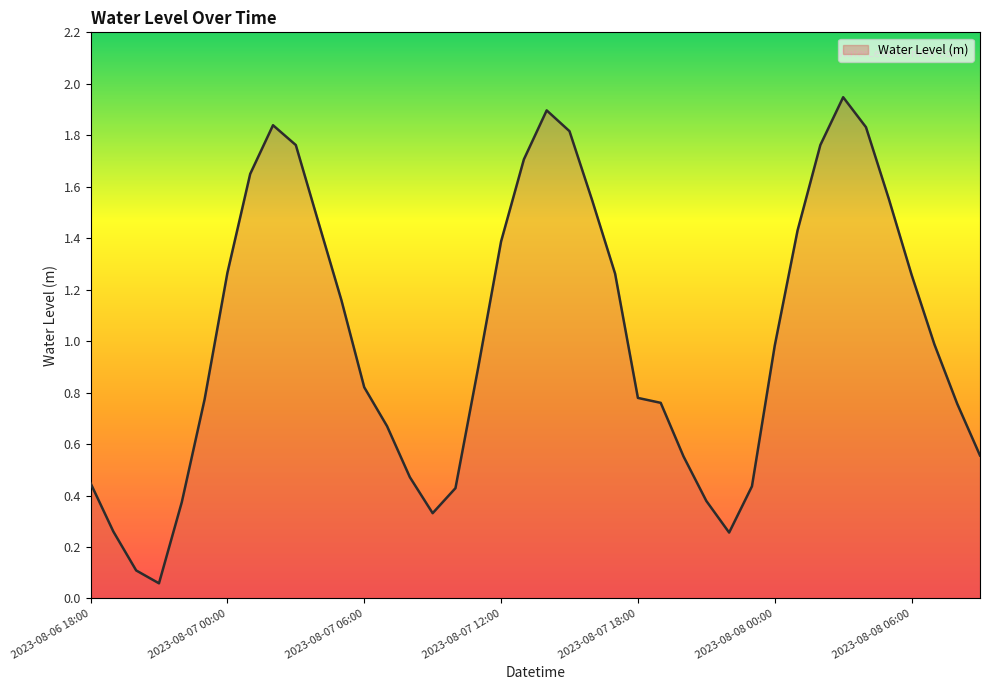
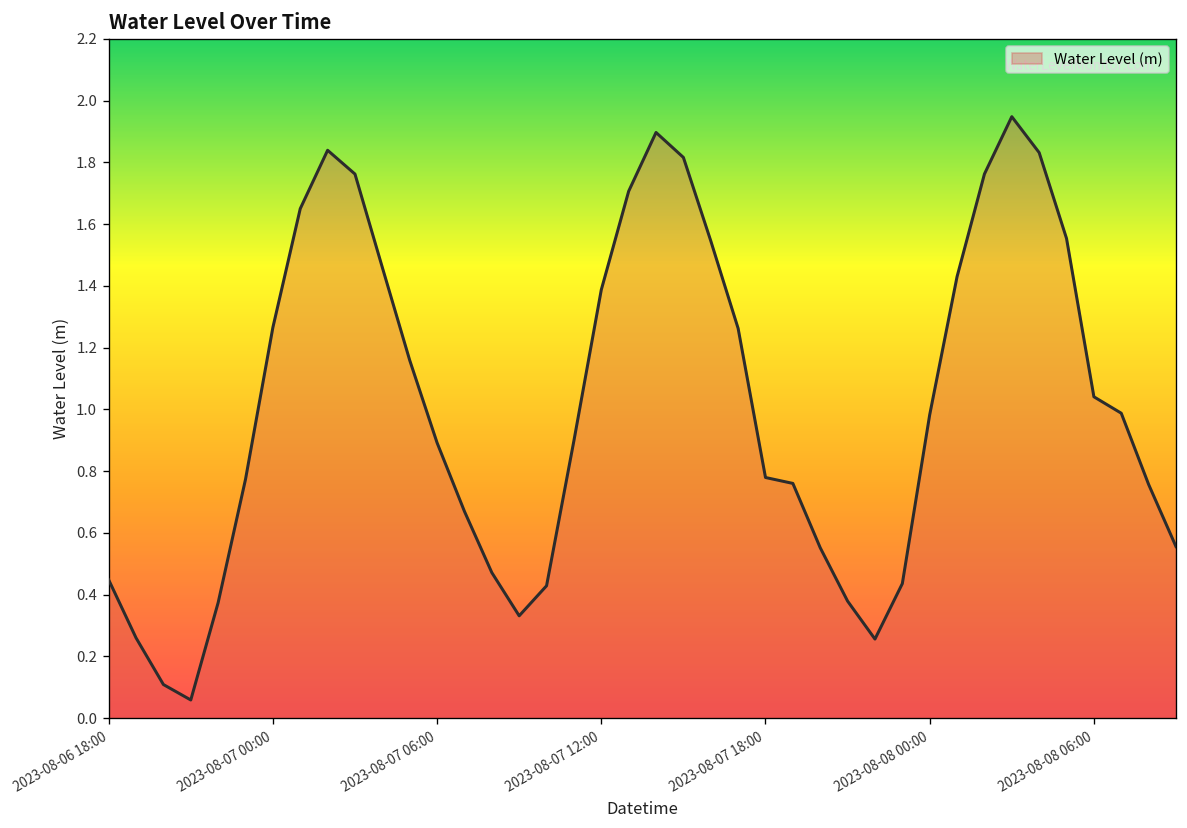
  {
    "2023-08-06 18:00": 0.45,
    "2023-08-07 00:00": 1.27,
-   "2023-08-07 06:00": 0.82,
+   "2023-08-07 06:00": 0.89,
    "2023-08-07 12:00": 1.39,
    "2023-08-07 18:00": 0.78,
    "2023-08-08 00:00": 0.98,
-   "2023-08-08 06:00": 1.26
+   "2023-08-08 06:00": 1.04
  }
